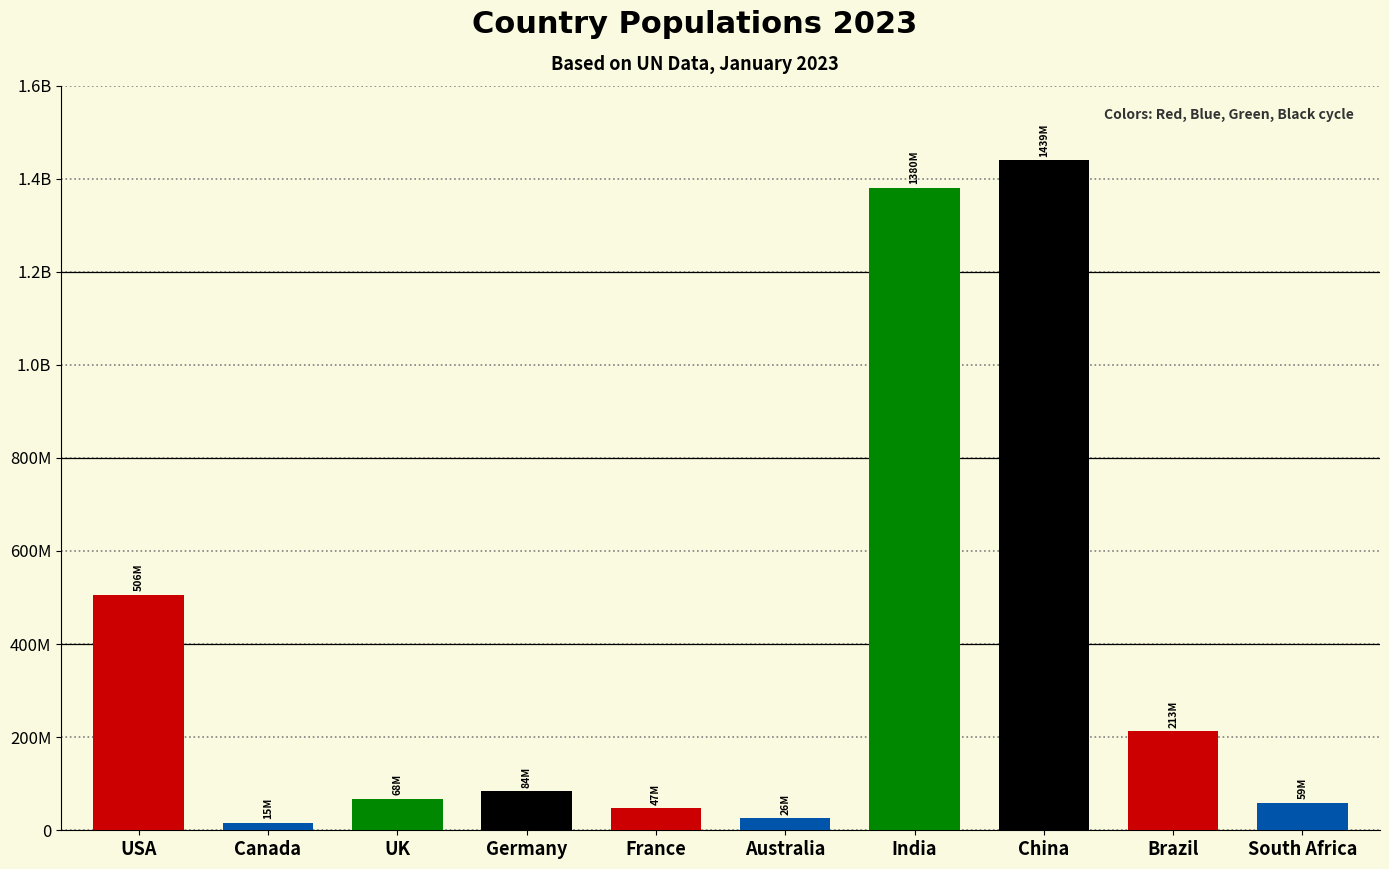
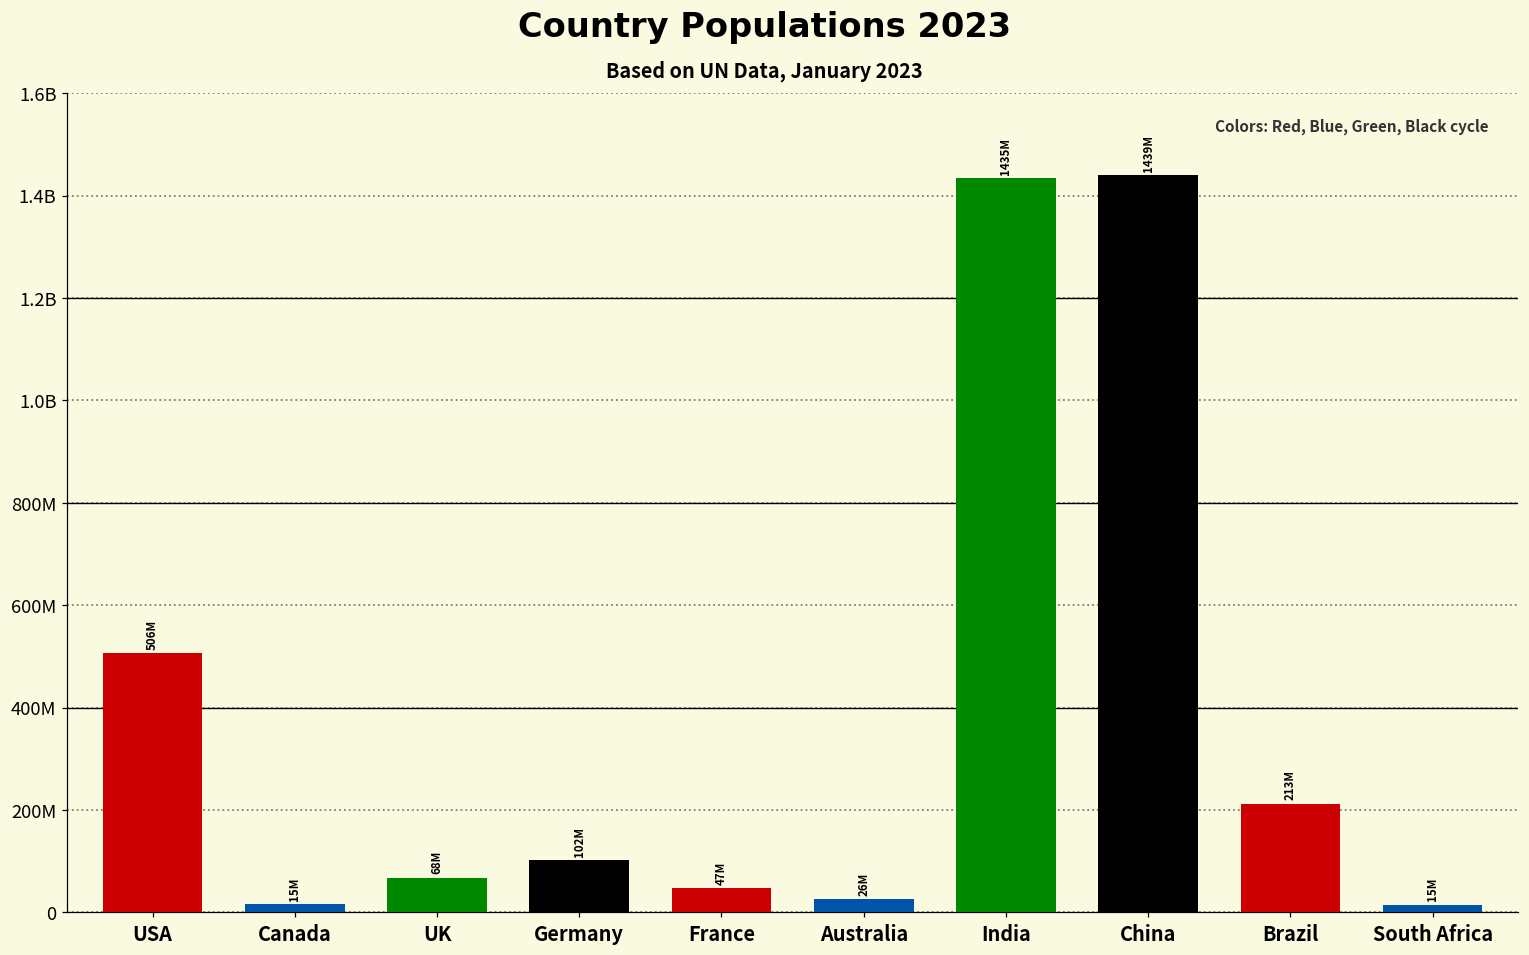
  {
    "USA": "506M",
    "Canada": "15M",
    "UK": "68M",
-   "Germany": "84M",
+   "Germany": "102M",
    "France": "47M",
    "Australia": "26M",
-   "India": "1380M",
+   "India": "1435M",
    "China": "1439M",
    "Brazil": "213M",
-   "South Africa": "59M"
+   "South Africa": "15M"
  }
